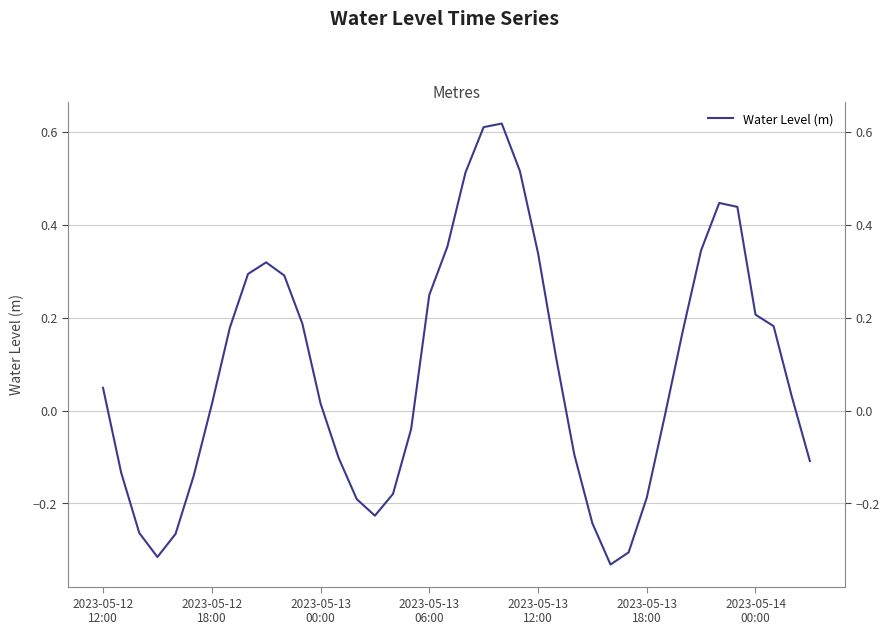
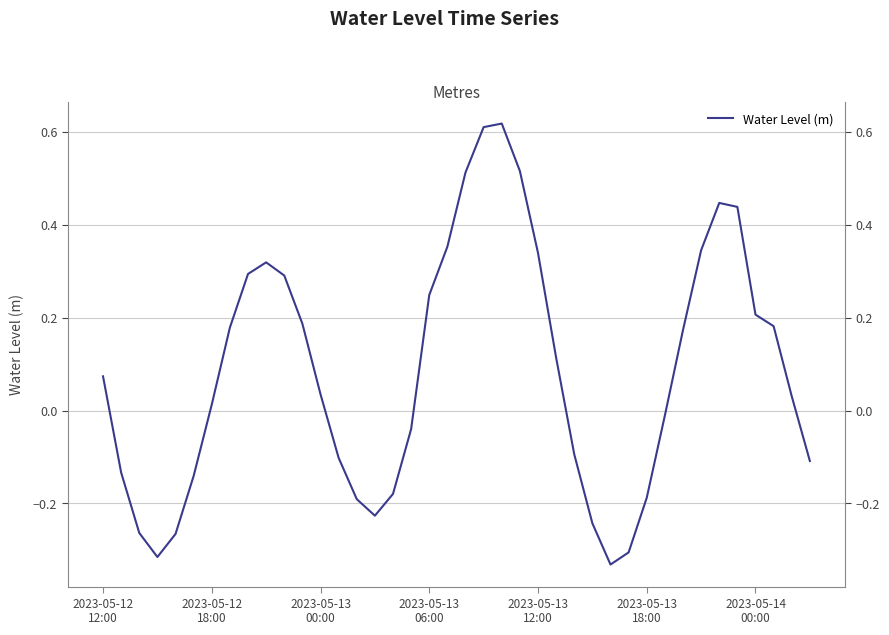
  {
-   "2023-05-12 12:00": 0.05,
+   "2023-05-12 12:00": 0.07,
    "2023-05-12 18:00": 0.01,
-   "2023-05-13 00:00": 0.02,
+   "2023-05-13 00:00": 0.03,
    "2023-05-13 06:00": 0.25,
    "2023-05-13 12:00": 0.34,
    "2023-05-13 18:00": -0.19,
    "2023-05-14 00:00": 0.21
  }
